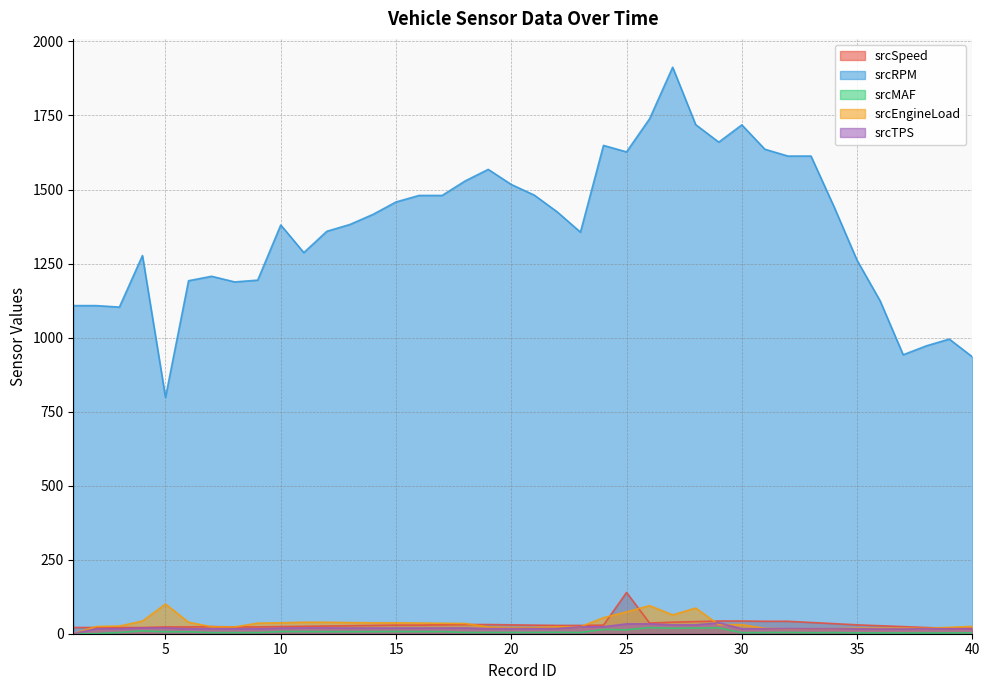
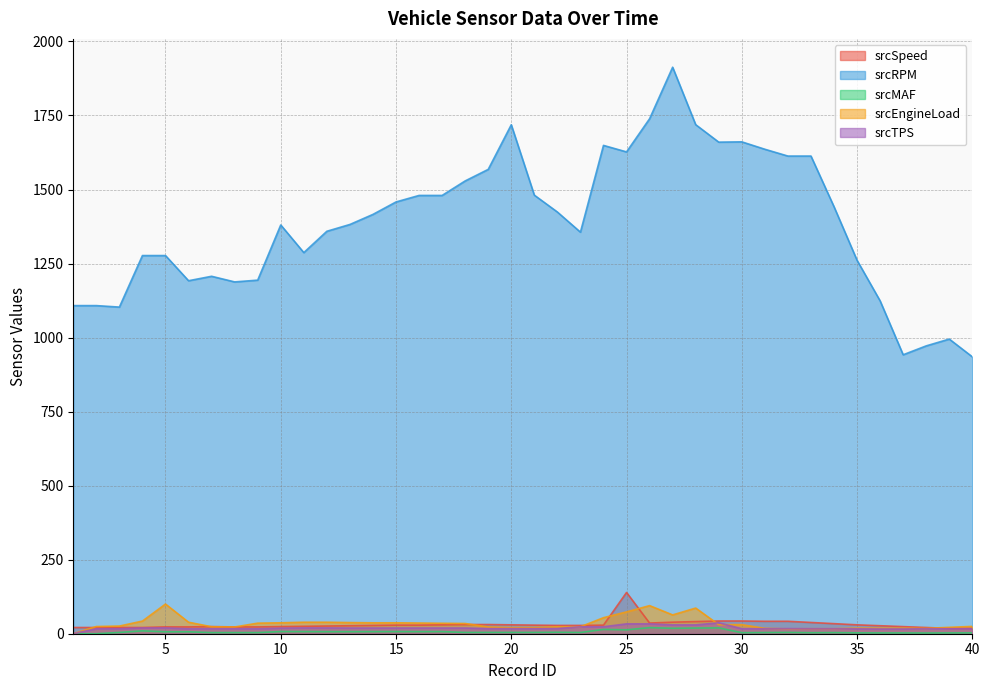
  {
    "srcSpeed": {
      "20": 30,
      "25": 140,
      "30": 40,
      "35": 30
    },
    "srcRPM": {
-     "5": 800,
+     "5": 1280,
      "10": 1380,
      "15": 1460,
-     "20": 1520,
+     "20": 1720,
      "25": 1630,
-     "30": 1720,
+     "30": 1660,
      "35": 1260,
      "40": 940
    },
    "srcMAF": {
      "5": 10,
      "10": 10,
      "15": 10,
      "20": 0,
      "25": 10,
      "30": 0,
      "35": 0,
      "40": 0
    },
    "srcEngineLoad": {
      "5": 100,
      "10": 40,
      "25": 70,
      "30": 30
    },
    "srcTPS": {
      "15": 20,
      "25": 30,
      "30": 20
    }
  }
